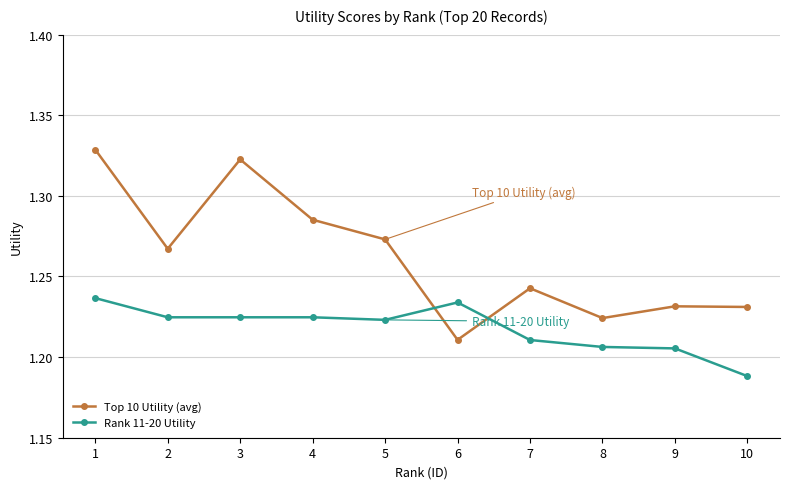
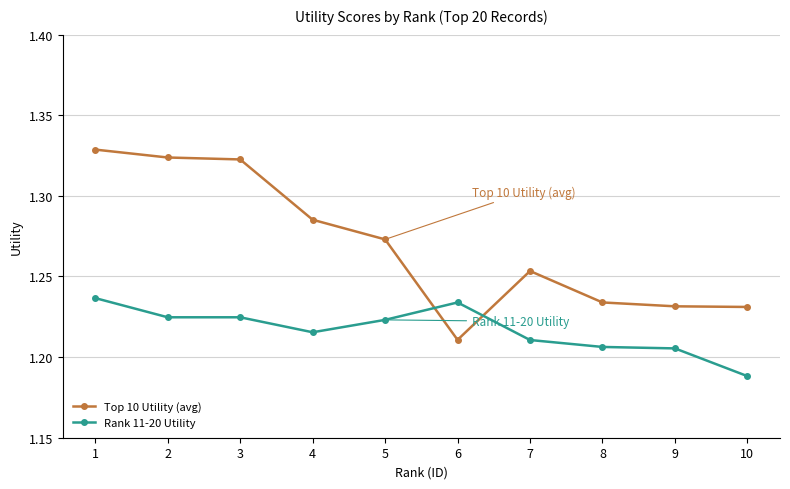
  {
    "Top 10 Utility (avg)": {
      "1": 1.329,
-     "2": 1.267,
+     "2": 1.324,
      "3": 1.323,
      "4": 1.285,
      "6": 1.211,
-     "7": 1.243,
-     "8": 1.224,
+     "7": 1.253,
+     "8": 1.234,
      "9": 1.232,
      "10": 1.231
    },
    "Rank 11-20 Utility": {
      "1": 1.237,
      "2": 1.225,
      "3": 1.225,
-     "4": 1.225,
+     "4": 1.215,
      "6": 1.234,
      "7": 1.211,
      "8": 1.206,
      "9": 1.205,
      "10": 1.188
    }
  }
